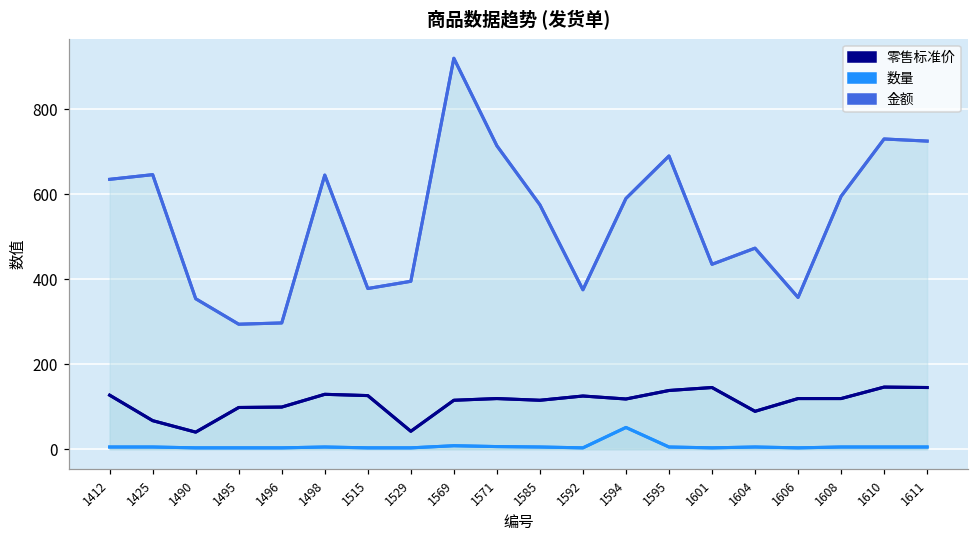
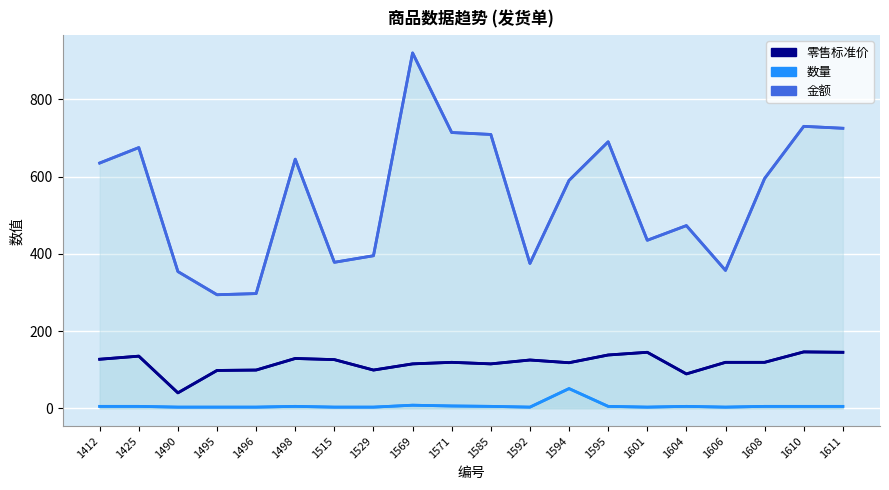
  {
    "零售标准价": {
      "1412": 130,
-     "1425": 70,
+     "1425": 140,
      "1490": 40,
      "1495": 100,
      "1496": 100,
      "1498": 130,
      "1515": 130,
-     "1529": 40,
+     "1529": 100,
      "1569": 120,
      "1571": 120,
      "1585": 120,
      "1592": 130,
      "1594": 120,
      "1595": 140,
      "1601": 150,
      "1604": 90,
      "1606": 120,
      "1608": 120,
      "1610": 150,
      "1611": 150
    },
    "数量": {
      "1412": 10,
      "1425": 10,
      "1490": 0,
      "1495": 0,
      "1496": 0,
      "1498": 10,
      "1515": 0,
      "1529": 0,
      "1569": 10,
      "1571": 10,
      "1585": 10,
      "1592": 0,
      "1594": 50,
      "1595": 10,
      "1601": 0,
      "1604": 10,
      "1606": 0,
      "1608": 10,
      "1610": 10,
      "1611": 10
    },
    "金额": {
      "1412": 640,
-     "1425": 650,
+     "1425": 680,
      "1490": 350,
      "1495": 290,
      "1496": 300,
      "1498": 650,
      "1515": 380,
      "1529": 400,
      "1569": 920,
      "1571": 710,
-     "1585": 580,
+     "1585": 710,
      "1592": 380,
      "1594": 590,
      "1595": 690,
      "1601": 440,
      "1604": 470,
      "1606": 360,
      "1608": 600,
      "1610": 730,
      "1611": 730
    }
  }
